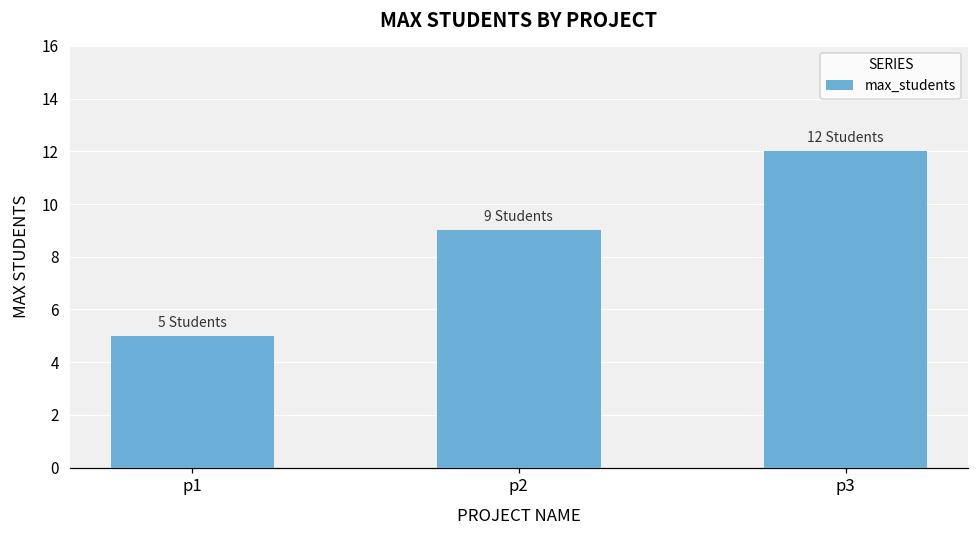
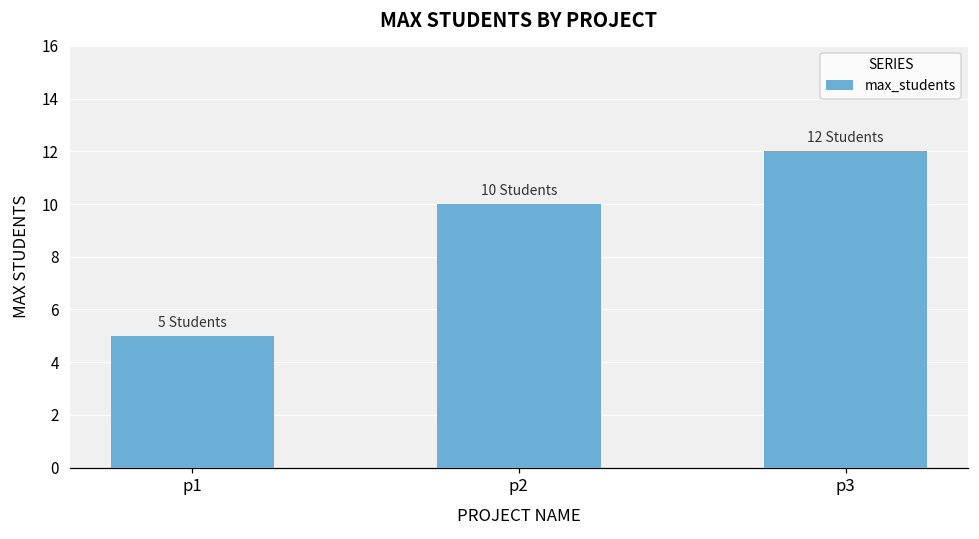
  {
    "p1": 5,
-   "p2": 9,
+   "p2": 10,
    "p3": 12
  }
